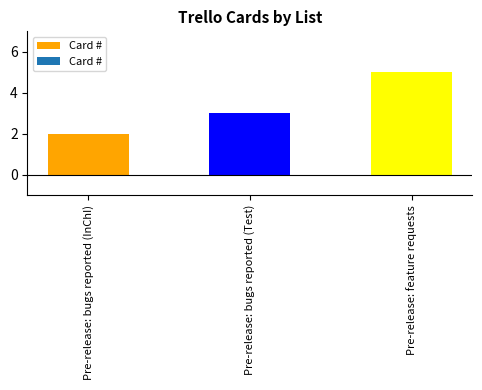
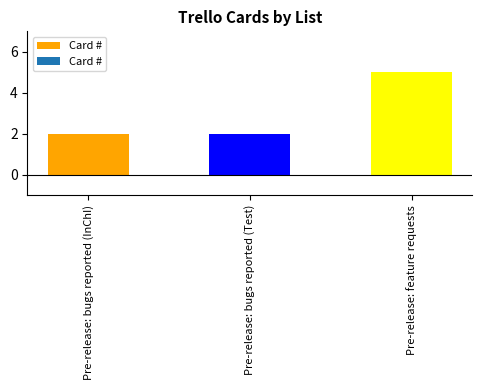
  {
    "Pre-release: bugs reported (InChI)": 2,
-   "Pre-release: bugs reported (Test)": 3,
+   "Pre-release: bugs reported (Test)": 2,
    "Pre-release: feature requests": 5
  }
